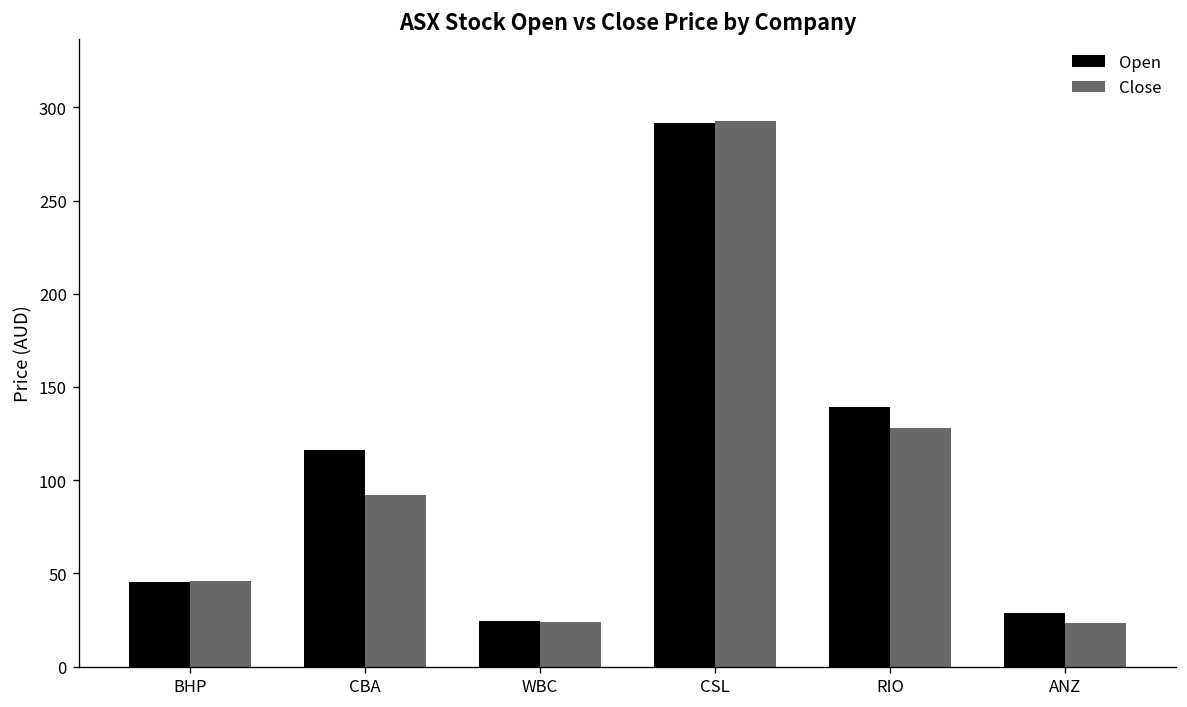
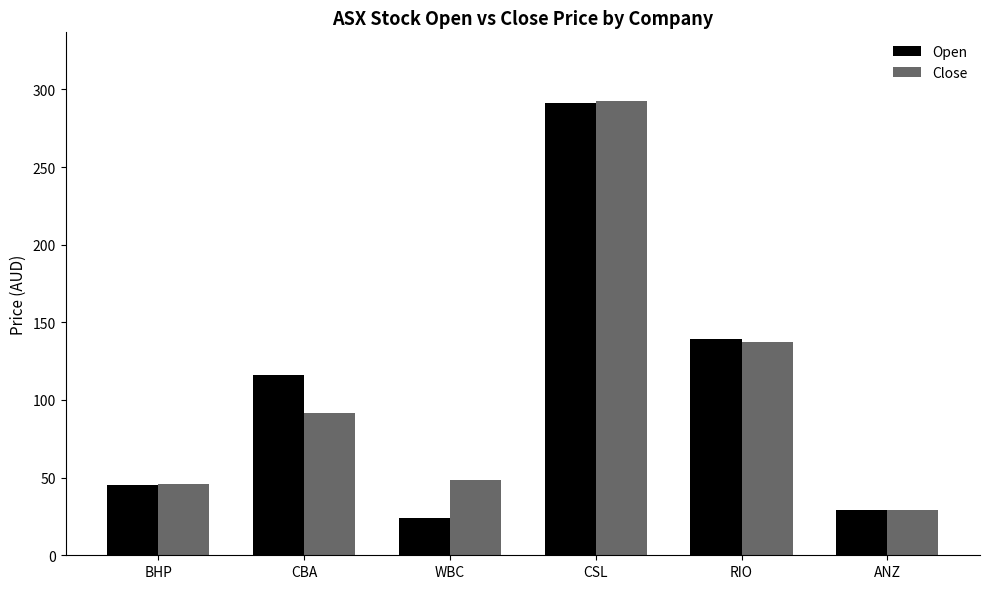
  {
    "Open": {
      "BHP": 45,
      "CBA": 116,
      "WBC": 24,
      "CSL": 291,
      "RIO": 139,
      "ANZ": 29
    },
    "Close": {
      "BHP": 46,
      "CBA": 92,
-     "WBC": 24,
+     "WBC": 49,
      "CSL": 293,
-     "RIO": 128,
-     "ANZ": 24
+     "RIO": 138,
+     "ANZ": 29
    }
  }
